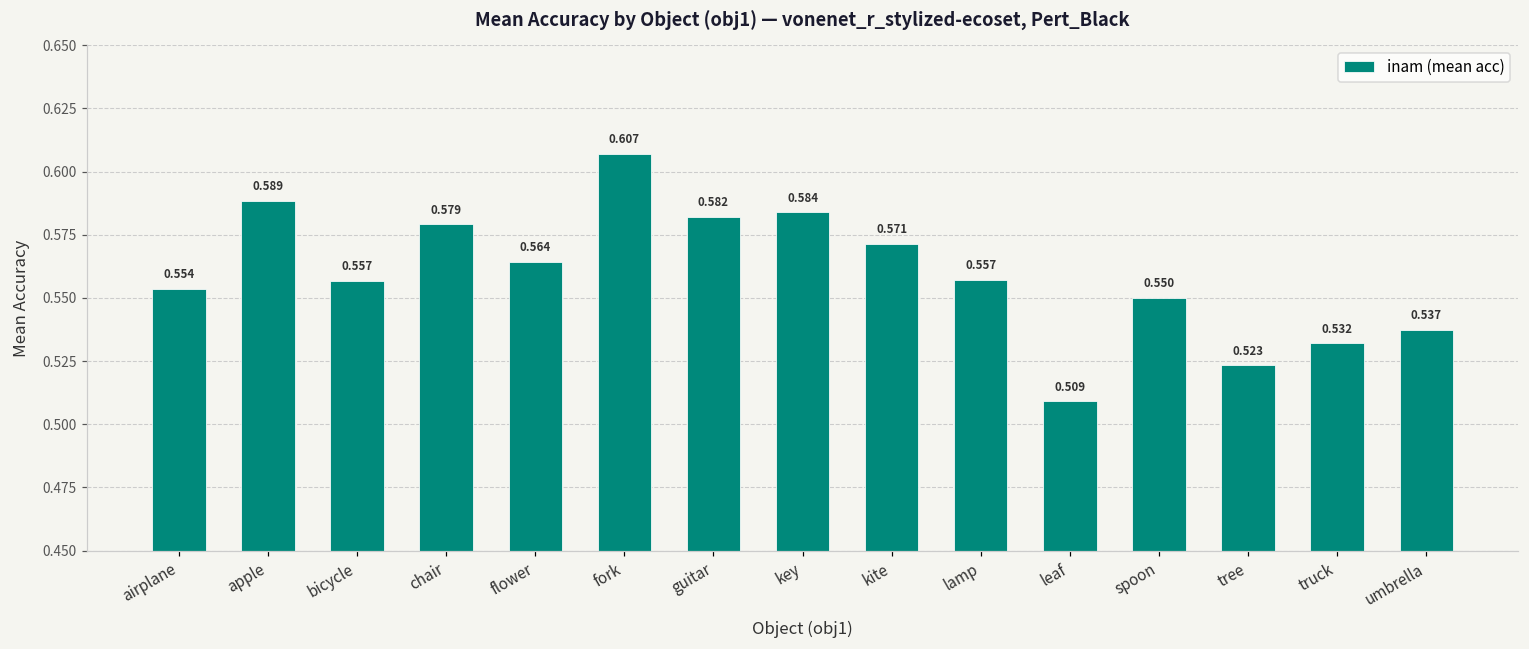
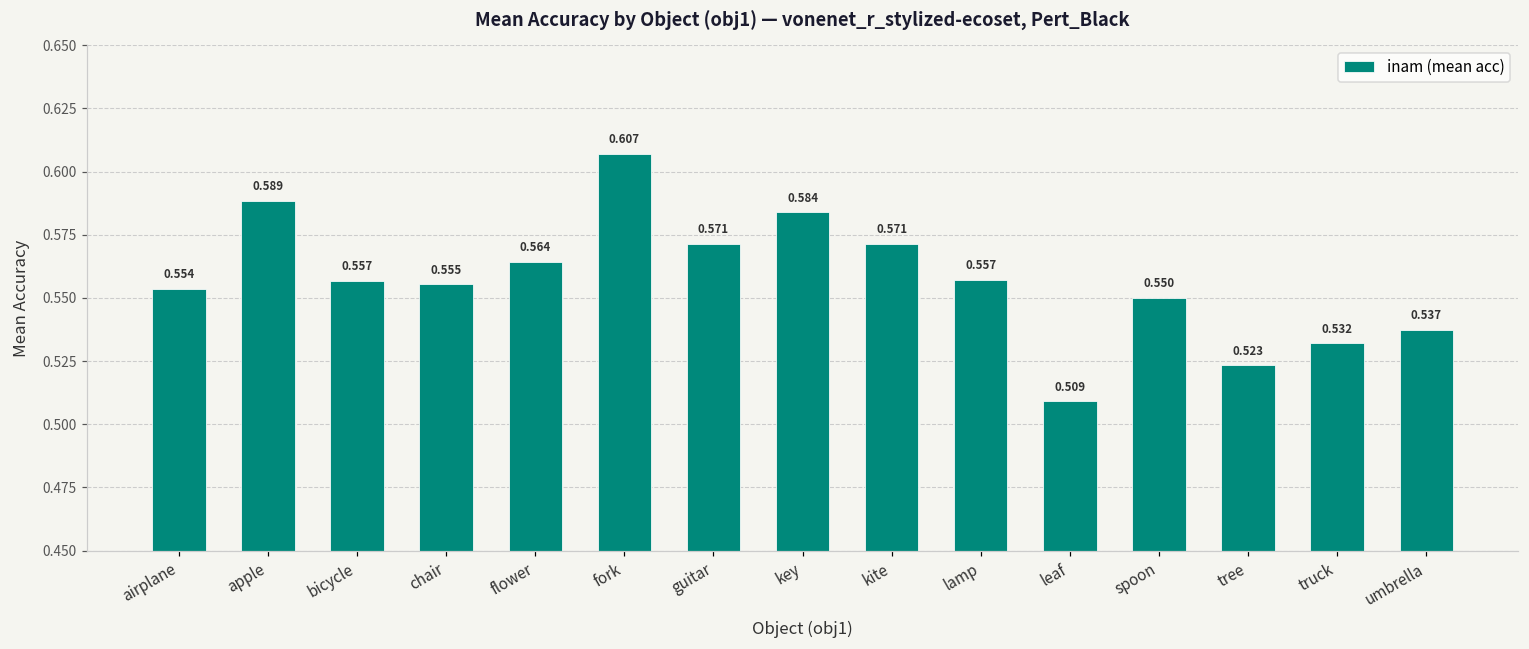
  {
    "airplane": 0.554,
    "apple": 0.589,
    "bicycle": 0.557,
-   "chair": 0.579,
+   "chair": 0.555,
    "flower": 0.564,
    "fork": 0.607,
-   "guitar": 0.582,
+   "guitar": 0.571,
    "key": 0.584,
    "kite": 0.571,
    "lamp": 0.557,
    "leaf": 0.509,
    "spoon": 0.550,
    "tree": 0.523,
    "truck": 0.532,
    "umbrella": 0.537
  }
